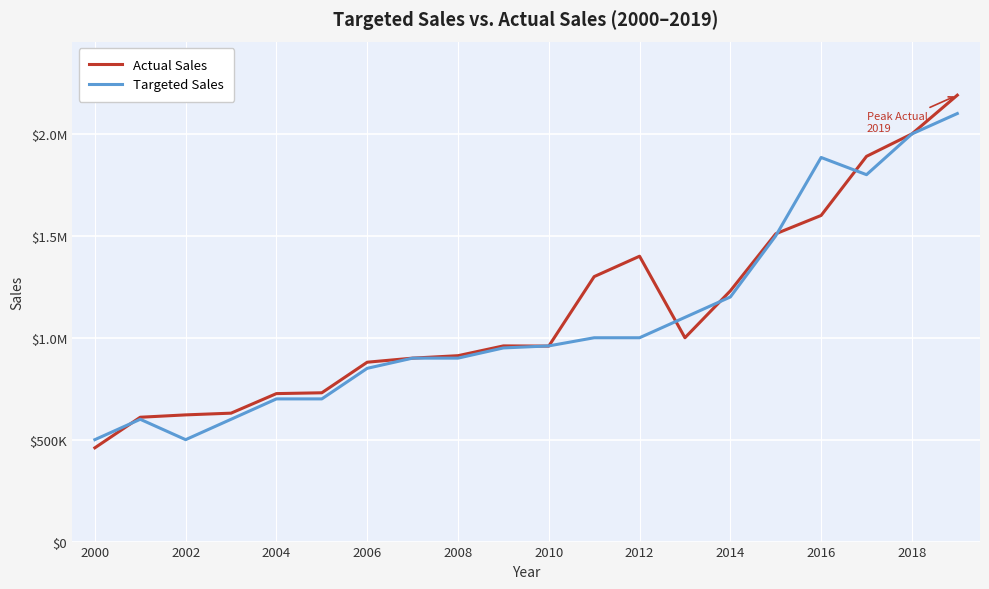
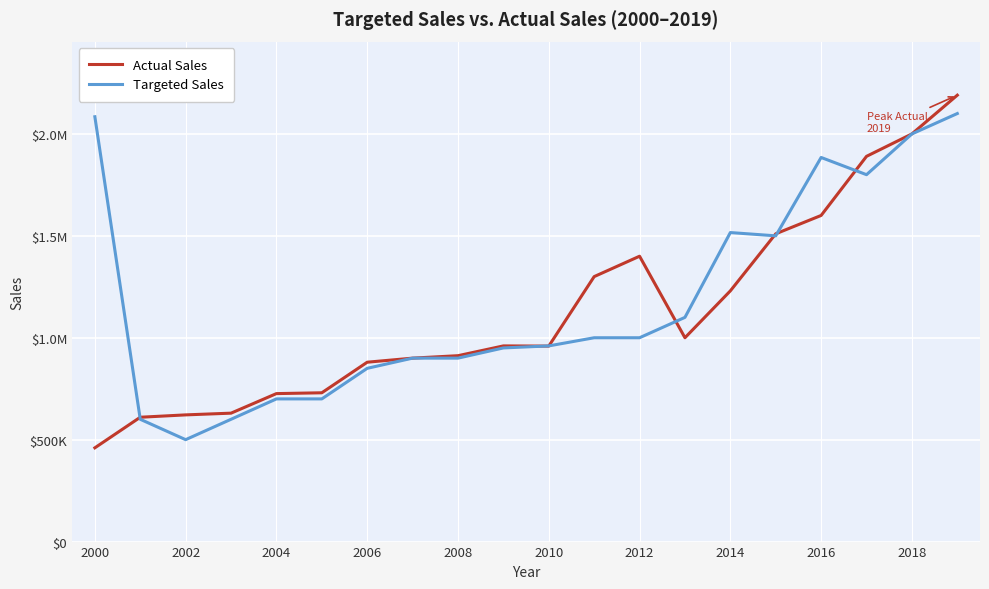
  {
    "Actual Sales": {
      "2000": "$460000",
      "2002": "$620000",
      "2004": "$730000",
      "2006": "$880000",
      "2012": "$1400000",
      "2014": "$1230000",
      "2016": "$1600000"
    },
    "Targeted Sales": {
-     "2000": "$500000",
+     "2000": "$2080000",
      "2002": "$500000",
      "2004": "$700000",
      "2006": "$850000",
      "2012": "$1000000",
-     "2014": "$1200000",
+     "2014": "$1520000",
      "2016": "$1880000"
    }
  }
